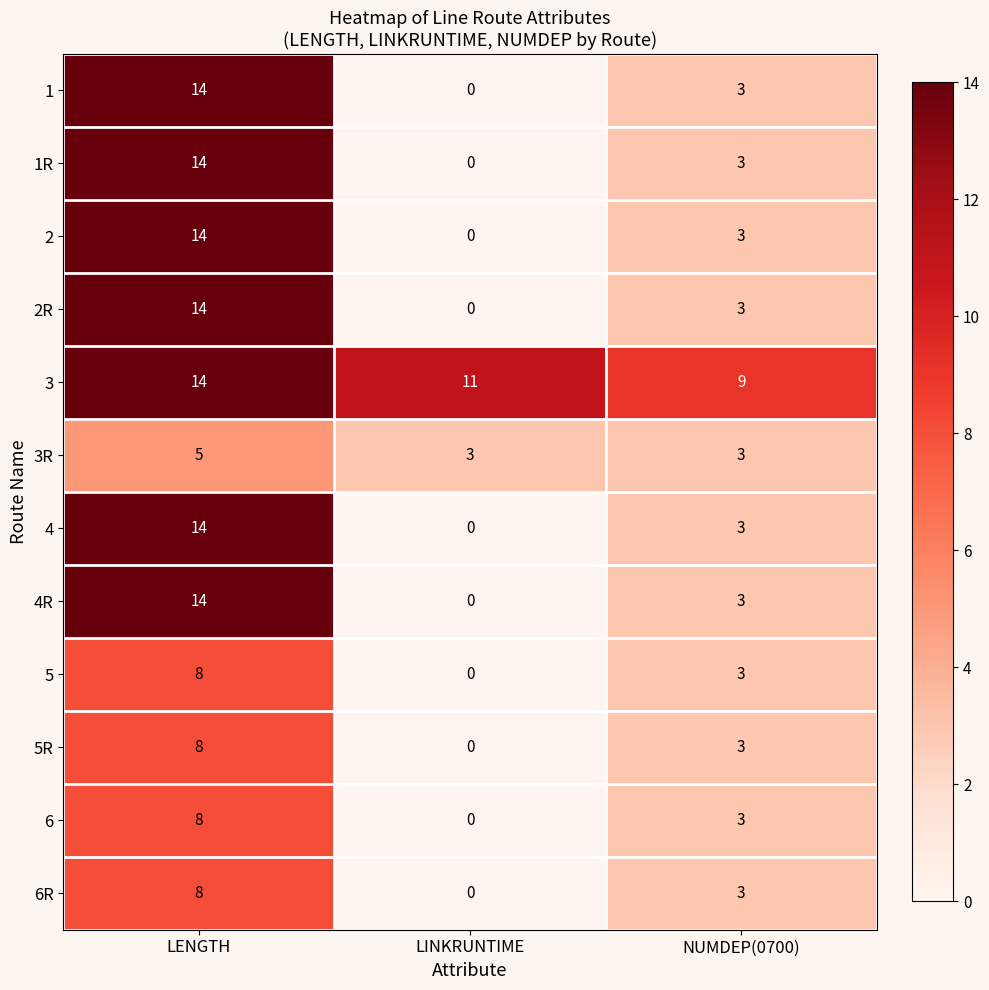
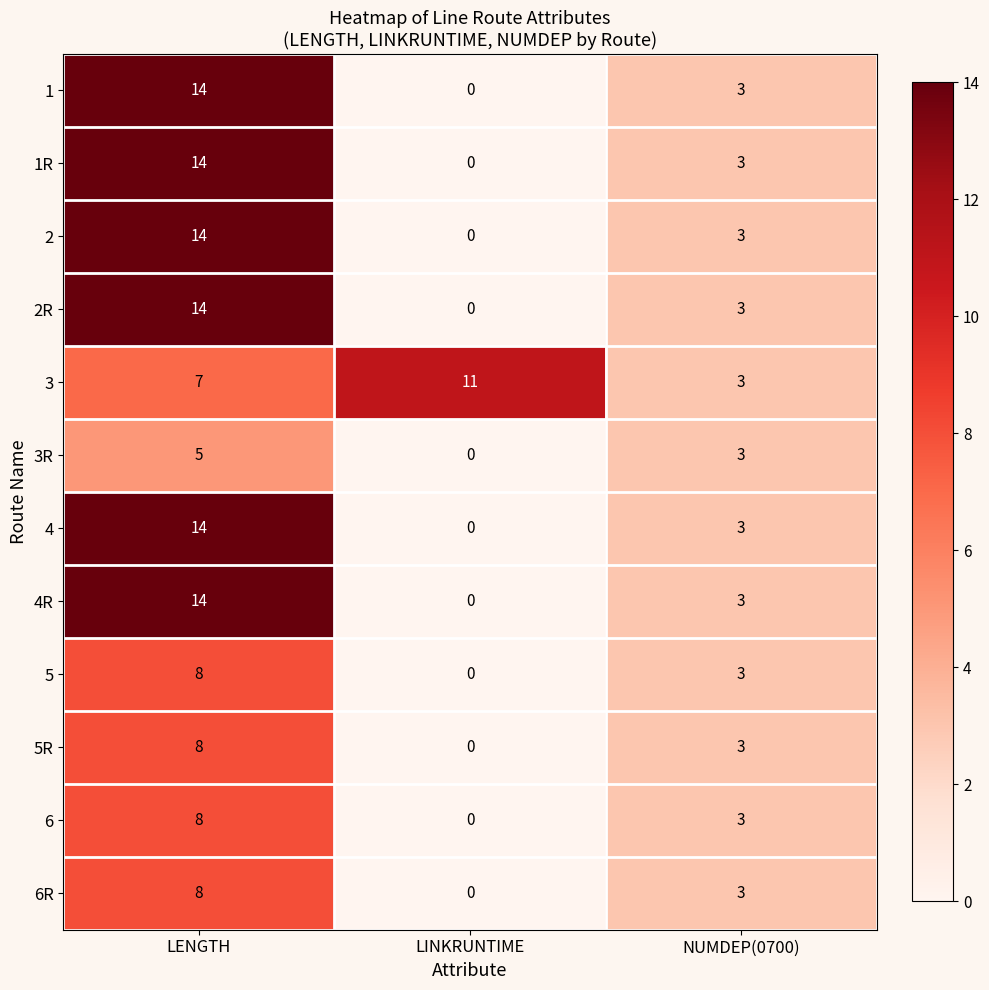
  {
    "1": {
      "LENGTH": 14,
      "LINKRUNTIME": 0,
      "NUMDEP(0700)": 3
    },
    "1R": {
      "LENGTH": 14,
      "LINKRUNTIME": 0,
      "NUMDEP(0700)": 3
    },
    "2": {
      "LENGTH": 14,
      "LINKRUNTIME": 0,
      "NUMDEP(0700)": 3
    },
    "2R": {
      "LENGTH": 14,
      "LINKRUNTIME": 0,
      "NUMDEP(0700)": 3
    },
    "3": {
-     "LENGTH": 14,
+     "LENGTH": 7,
      "LINKRUNTIME": 11,
-     "NUMDEP(0700)": 9
+     "NUMDEP(0700)": 3
    },
    "3R": {
      "LENGTH": 5,
-     "LINKRUNTIME": 3,
+     "LINKRUNTIME": 0,
      "NUMDEP(0700)": 3
    },
    "4": {
      "LENGTH": 14,
      "LINKRUNTIME": 0,
      "NUMDEP(0700)": 3
    },
    "4R": {
      "LENGTH": 14,
      "LINKRUNTIME": 0,
      "NUMDEP(0700)": 3
    },
    "5": {
      "LENGTH": 8,
      "LINKRUNTIME": 0,
      "NUMDEP(0700)": 3
    },
    "5R": {
      "LENGTH": 8,
      "LINKRUNTIME": 0,
      "NUMDEP(0700)": 3
    },
    "6": {
      "LENGTH": 8,
      "LINKRUNTIME": 0,
      "NUMDEP(0700)": 3
    },
    "6R": {
      "LENGTH": 8,
      "LINKRUNTIME": 0,
      "NUMDEP(0700)": 3
    }
  }
